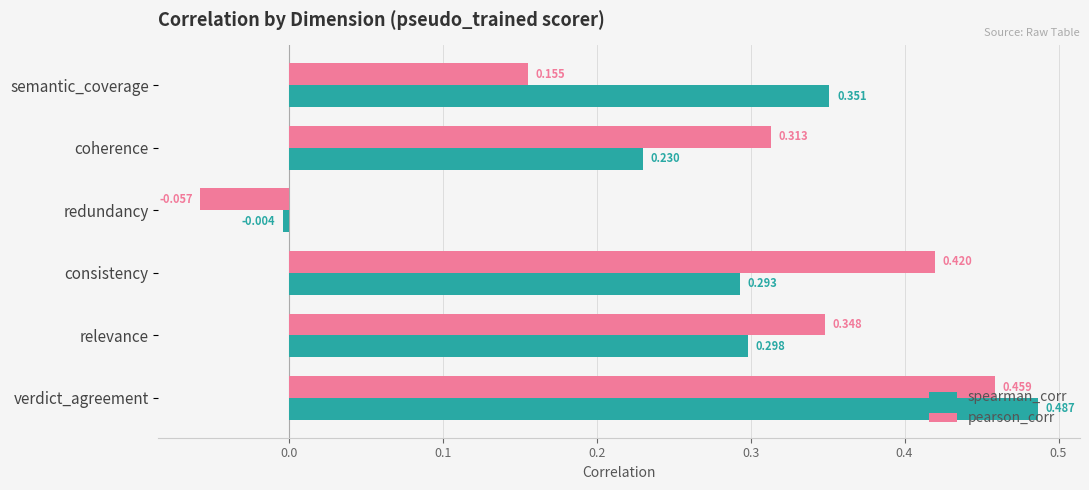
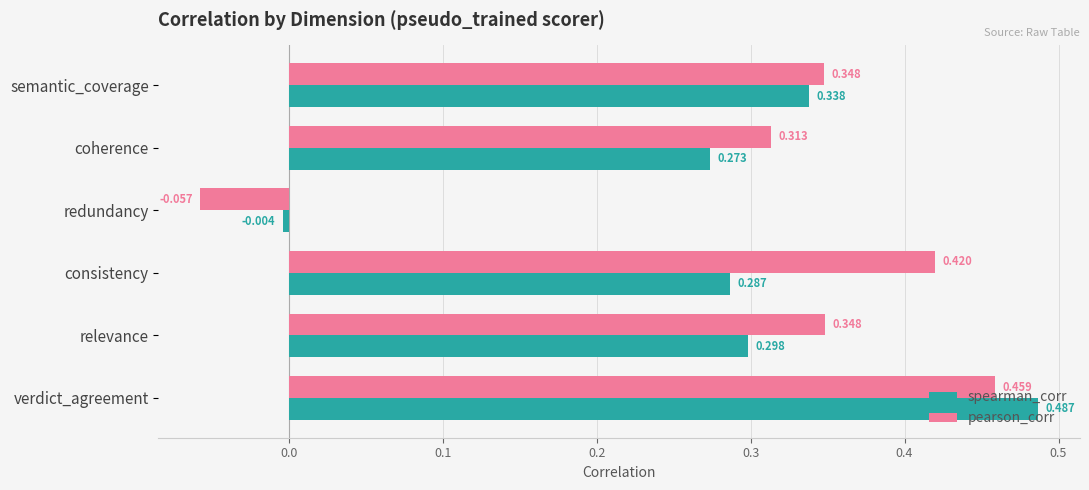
  {
    "spearman_corr": {
-     "semantic_coverage": 0.351,
-     "coherence": 0.230,
+     "semantic_coverage": 0.338,
+     "coherence": 0.273,
      "redundancy": -0.004,
-     "consistency": 0.293,
+     "consistency": 0.287,
      "relevance": 0.298,
      "verdict_agreement": 0.487
    },
    "pearson_corr": {
-     "semantic_coverage": 0.155,
+     "semantic_coverage": 0.348,
      "coherence": 0.313,
      "redundancy": -0.057,
      "consistency": 0.420,
      "relevance": 0.348,
      "verdict_agreement": 0.459
    }
  }
